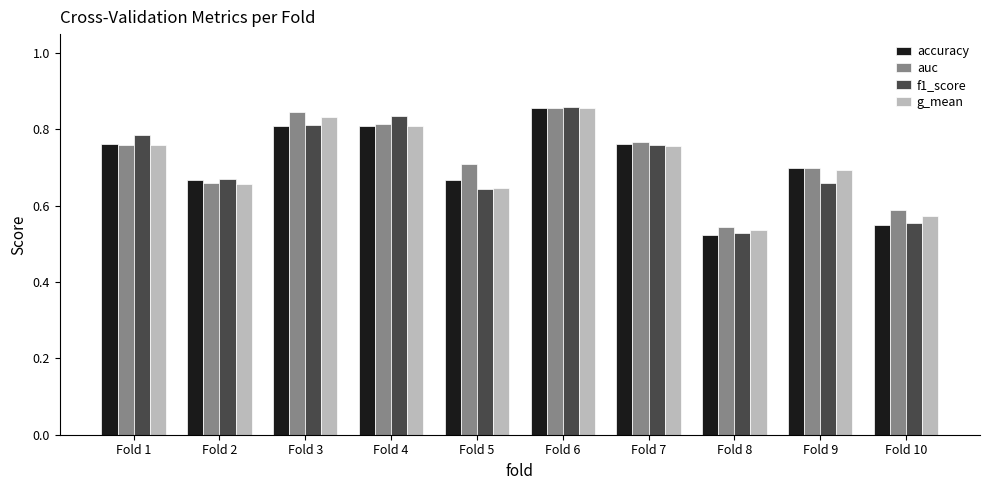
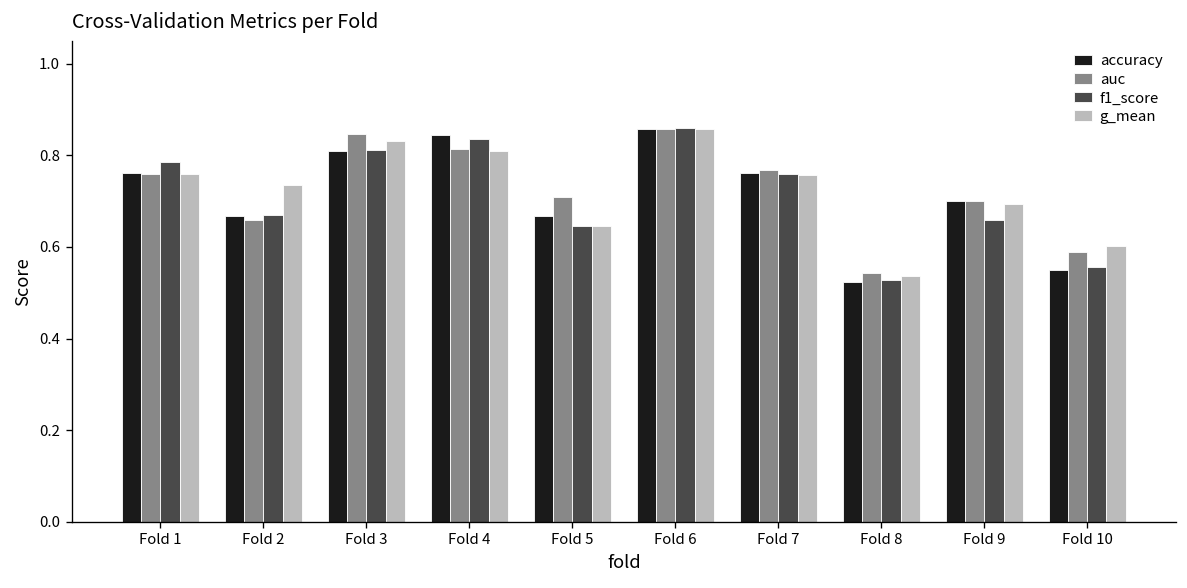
  {
    "accuracy": {
      "Fold 1": 0.76,
      "Fold 2": 0.67,
      "Fold 3": 0.81,
-     "Fold 4": 0.81,
+     "Fold 4": 0.85,
      "Fold 5": 0.67,
      "Fold 6": 0.86,
      "Fold 7": 0.76,
      "Fold 8": 0.52,
      "Fold 9": 0.70,
      "Fold 10": 0.55
    },
    "auc": {
      "Fold 1": 0.76,
      "Fold 2": 0.66,
      "Fold 3": 0.85,
      "Fold 4": 0.81,
      "Fold 5": 0.71,
      "Fold 6": 0.86,
      "Fold 7": 0.77,
      "Fold 8": 0.54,
      "Fold 9": 0.70,
      "Fold 10": 0.59
    },
    "f1_score": {
      "Fold 1": 0.79,
      "Fold 2": 0.67,
      "Fold 3": 0.81,
      "Fold 4": 0.84,
      "Fold 5": 0.64,
      "Fold 6": 0.86,
      "Fold 7": 0.76,
      "Fold 8": 0.53,
      "Fold 9": 0.66,
      "Fold 10": 0.56
    },
    "g_mean": {
      "Fold 1": 0.76,
-     "Fold 2": 0.66,
+     "Fold 2": 0.73,
      "Fold 3": 0.83,
      "Fold 4": 0.81,
      "Fold 5": 0.65,
      "Fold 6": 0.86,
      "Fold 7": 0.76,
      "Fold 8": 0.54,
      "Fold 9": 0.69,
-     "Fold 10": 0.57
+     "Fold 10": 0.60
    }
  }
